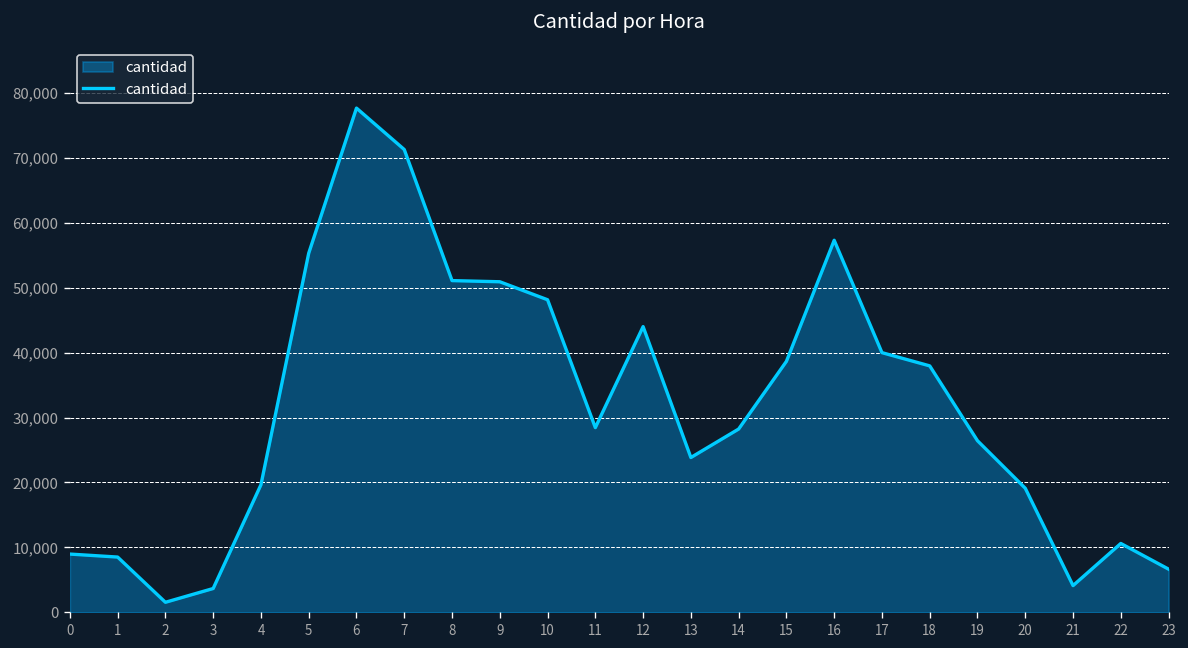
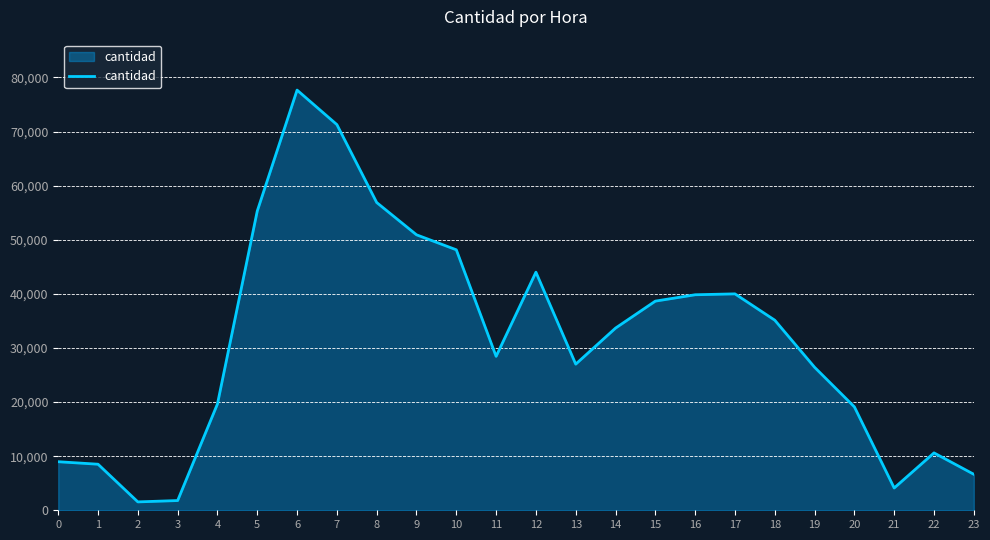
  {
    "0": "9,000",
    "1": "9,000",
    "2": "2,000",
-   "3": "4,000",
+   "3": "2,000",
    "4": "20,000",
    "5": "55,000",
    "6": "78,000",
    "7": "71,000",
-   "8": "51,000",
+   "8": "57,000",
    "9": "51,000",
    "10": "48,000",
    "11": "28,000",
    "12": "44,000",
-   "13": "24,000",
-   "14": "28,000",
+   "13": "27,000",
+   "14": "34,000",
    "15": "39,000",
-   "16": "57,000",
+   "16": "40,000",
    "17": "40,000",
-   "18": "38,000",
+   "18": "35,000",
    "19": "26,000",
    "20": "19,000",
    "21": "4,000",
    "22": "11,000",
    "23": "7,000"
  }
